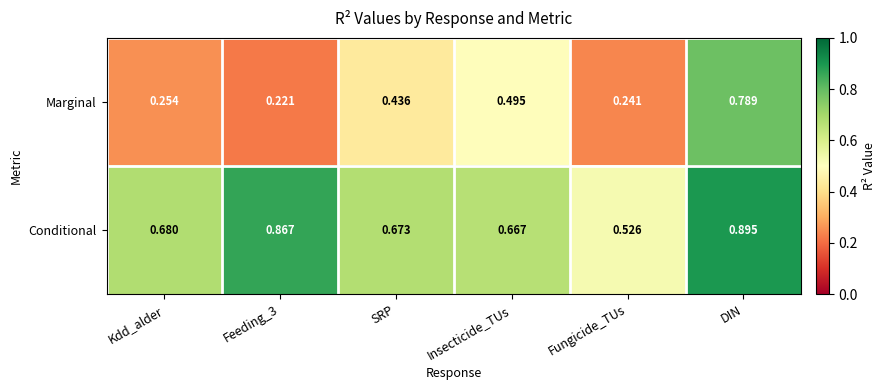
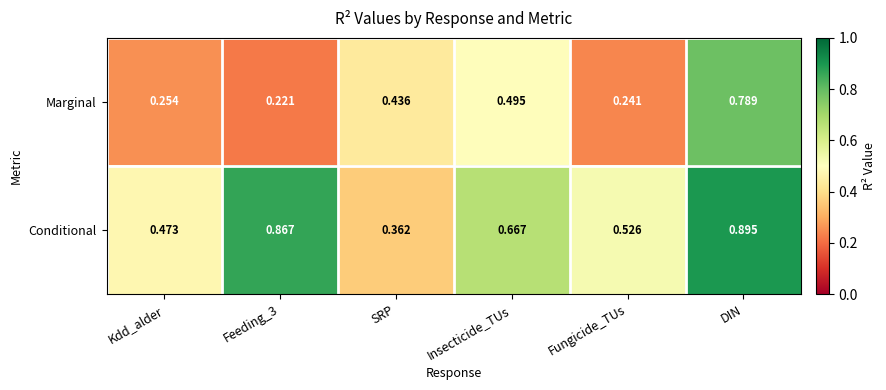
  {
    "Marginal": {
      "Kdd_alder": 0.254,
      "Feeding_3": 0.221,
      "SRP": 0.436,
      "Insecticide_TUs": 0.495,
      "Fungicide_TUs": 0.241,
      "DIN": 0.789
    },
    "Conditional": {
-     "Kdd_alder": 0.680,
+     "Kdd_alder": 0.473,
      "Feeding_3": 0.867,
-     "SRP": 0.673,
+     "SRP": 0.362,
      "Insecticide_TUs": 0.667,
      "Fungicide_TUs": 0.526,
      "DIN": 0.895
    }
  }
